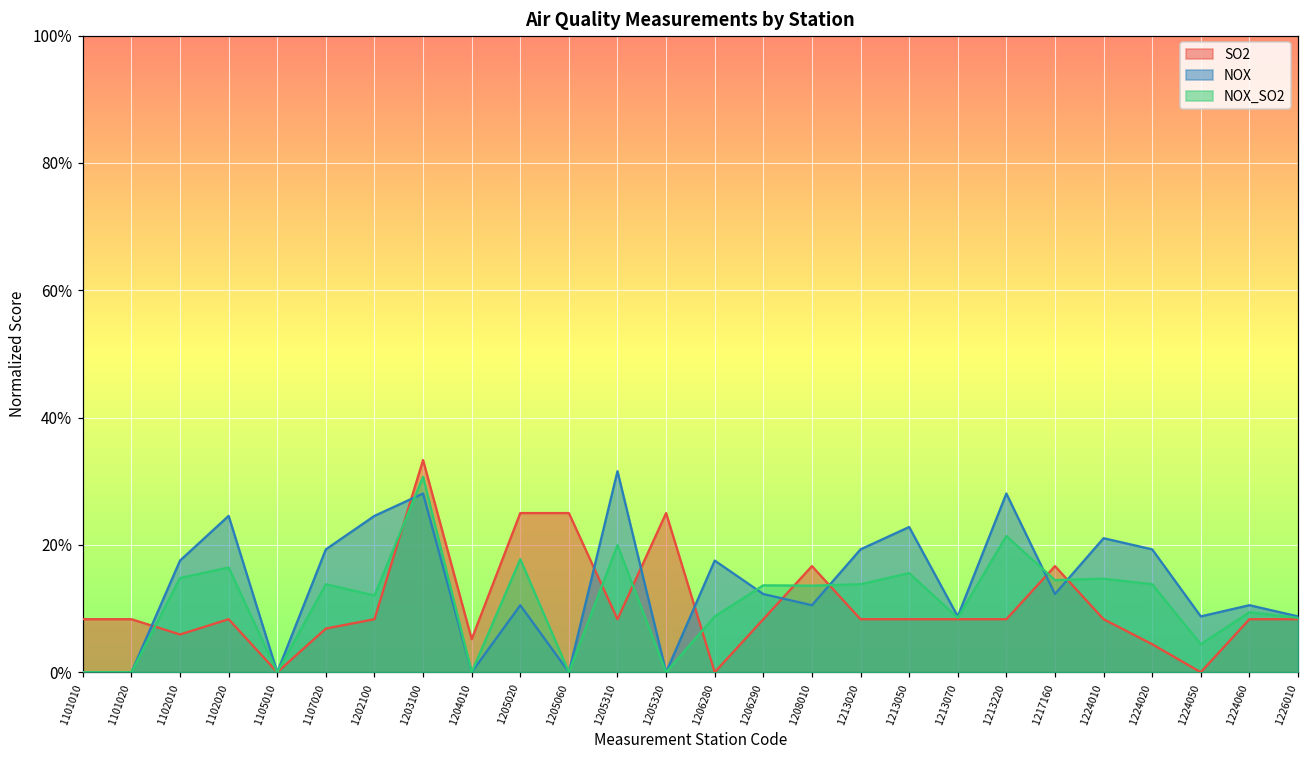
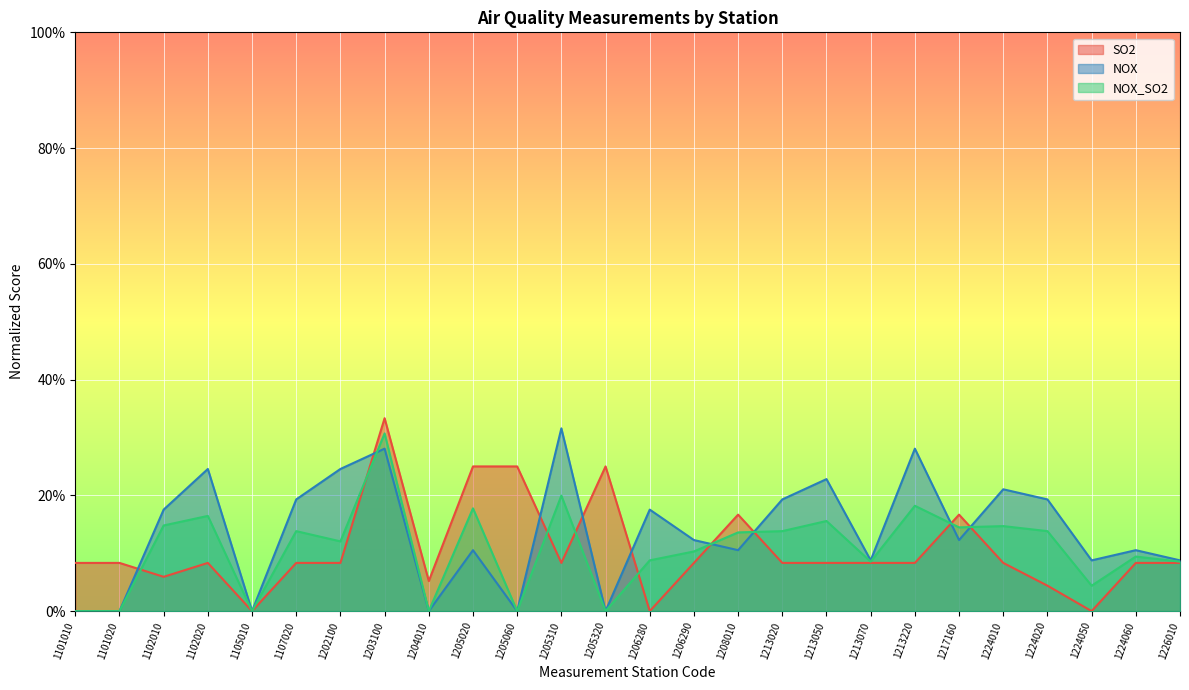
  {
    "SO2": {
      "1101010": "8%",
      "1101020": "8%",
      "1102010": "6%",
      "1102020": "8%",
-     "1107020": "7%",
+     "1107020": "8%",
      "1202100": "8%",
      "1203100": "33%",
      "1204010": "5%",
      "1205020": "25%",
      "1205060": "25%",
      "1205310": "8%",
      "1205320": "25%",
      "1206280": "0%",
      "1206290": "8%",
      "1208010": "17%",
      "1213020": "8%",
      "1213050": "8%",
      "1213220": "8%",
      "1217160": "17%",
      "1224010": "8%",
      "1224020": "4%",
      "1224050": "0%",
      "1224060": "8%"
    },
    "NOX": {
      "1102010": "18%",
      "1102020": "25%",
      "1107020": "19%",
      "1202100": "25%",
      "1203100": "28%",
      "1205020": "11%",
      "1205310": "32%",
      "1206280": "18%",
      "1206290": "12%",
      "1208010": "11%",
      "1213020": "19%",
      "1213050": "23%",
      "1213220": "28%",
      "1217160": "12%",
      "1224010": "21%",
      "1224020": "19%",
      "1224050": "9%",
      "1224060": "11%"
    },
    "NOX_SO2": {
      "1102010": "15%",
      "1102020": "16%",
      "1107020": "14%",
      "1202100": "12%",
      "1203100": "31%",
      "1205020": "18%",
      "1205310": "20%",
      "1206280": "9%",
-     "1206290": "14%",
+     "1206290": "10%",
      "1208010": "14%",
      "1213020": "14%",
      "1213050": "16%",
-     "1213220": "21%",
+     "1213220": "18%",
      "1217160": "14%",
      "1224010": "15%",
      "1224020": "14%",
      "1224050": "4%",
      "1224060": "9%"
    }
  }
